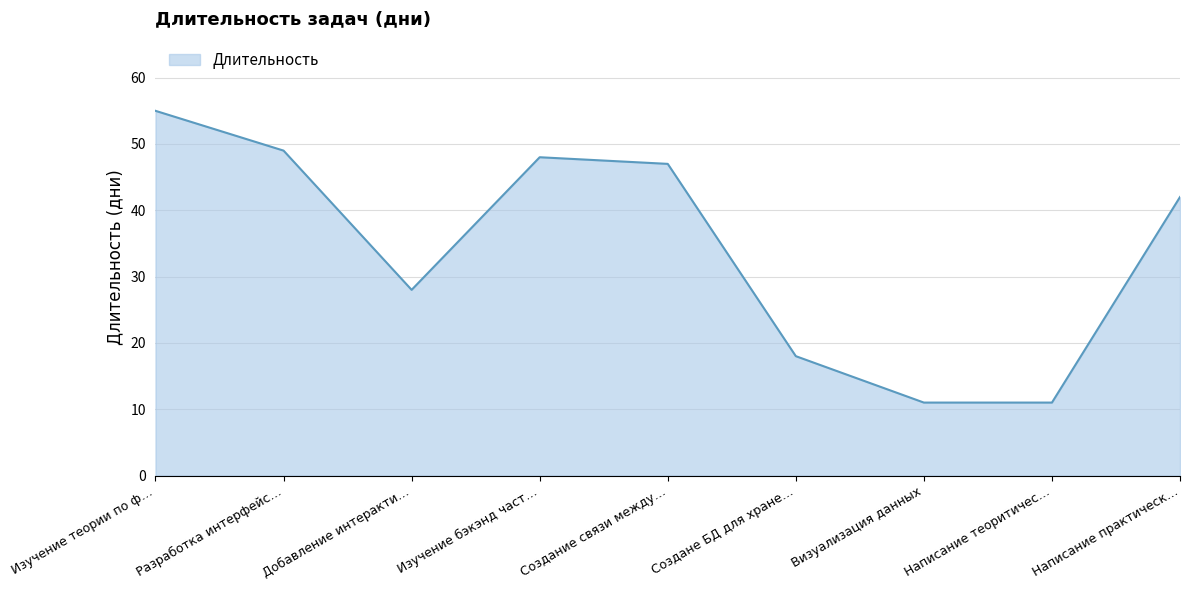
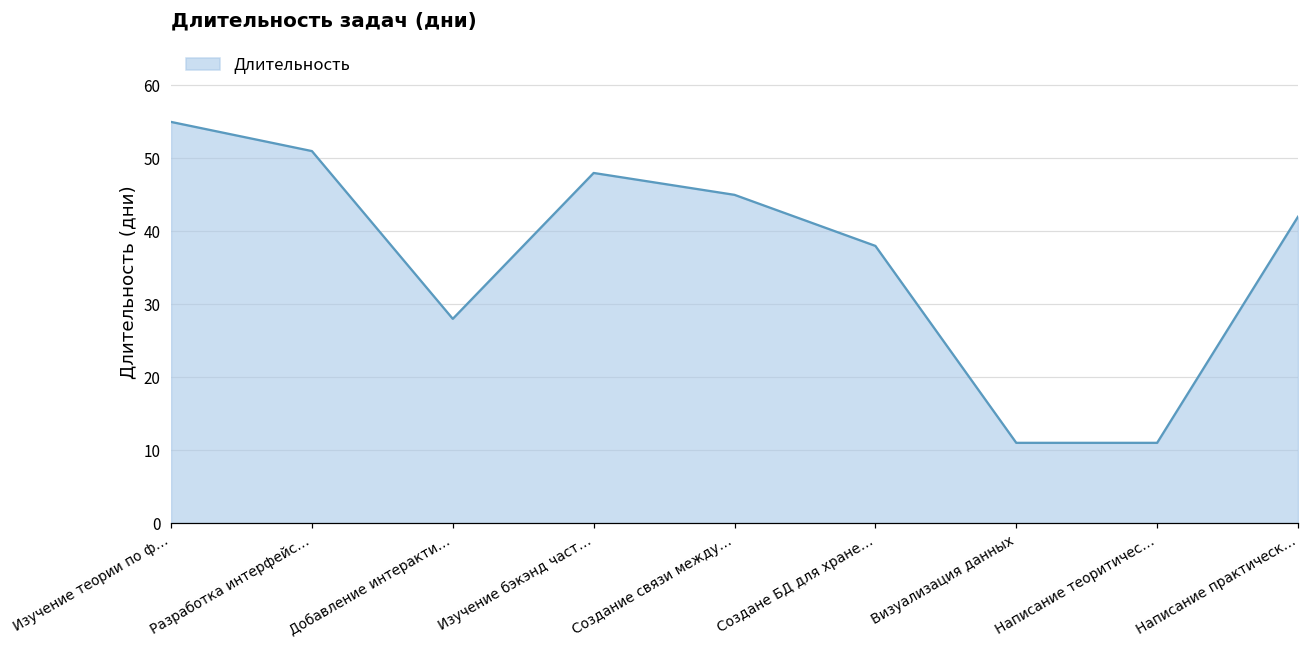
  {
    "Изучение теории по ф…": 55,
-   "Разработка интерфейс…": 49,
+   "Разработка интерфейс…": 51,
    "Добавление интеракти…": 28,
    "Изучение бэкэнд част…": 48,
-   "Создание связи между…": 47,
-   "Создане БД для хране…": 18,
+   "Создание связи между…": 45,
+   "Создане БД для хране…": 38,
    "Визуализация данных": 11,
    "Написание теоритичес…": 11,
    "Написание практическ…": 42
  }
